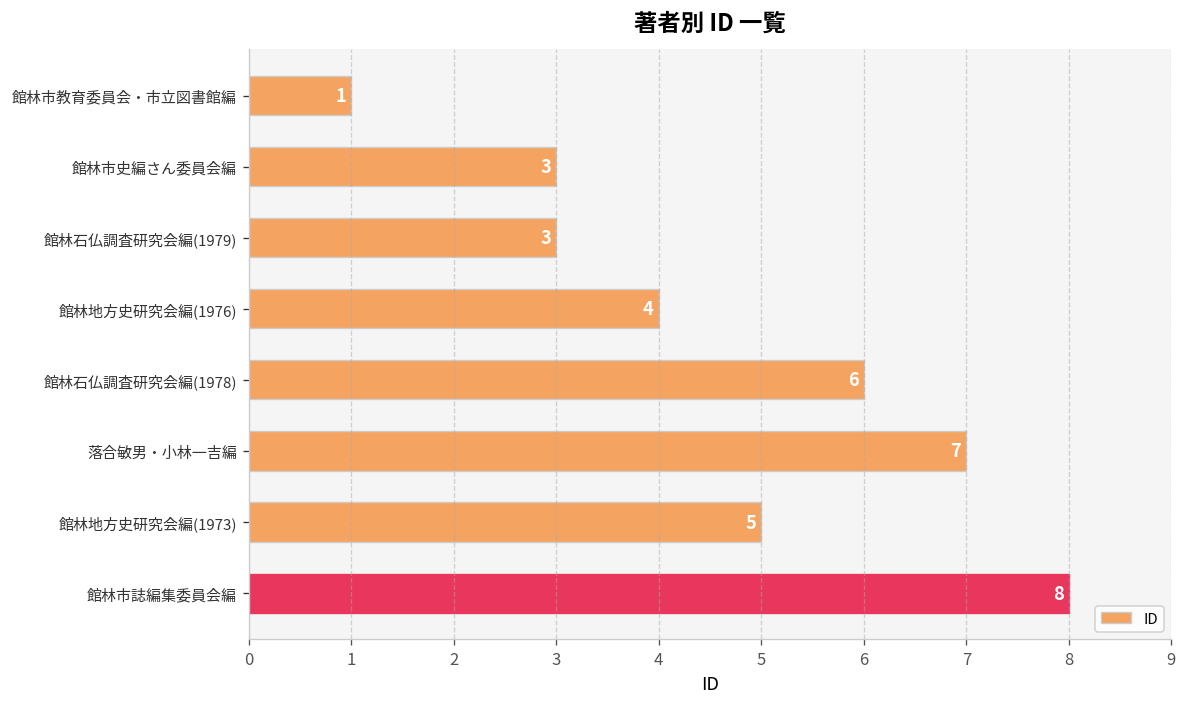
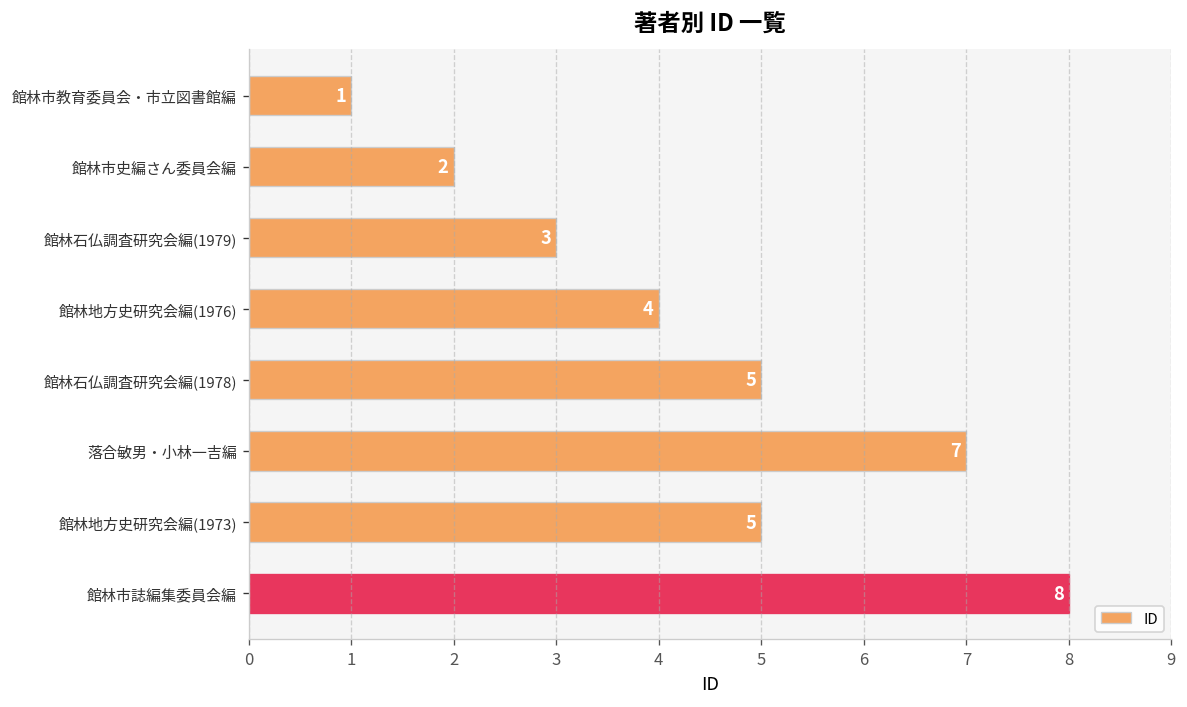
  {
    "館林市教育委員会・市立図書館編": 1,
-   "館林市史編さん委員会編": 3,
+   "館林市史編さん委員会編": 2,
    "館林石仏調査研究会編(1979)": 3,
    "館林地方史研究会編(1976)": 4,
-   "館林石仏調査研究会編(1978)": 6,
+   "館林石仏調査研究会編(1978)": 5,
    "落合敏男・小林一吉編": 7,
    "館林地方史研究会編(1973)": 5,
    "館林市誌編集委員会編": 8
  }
